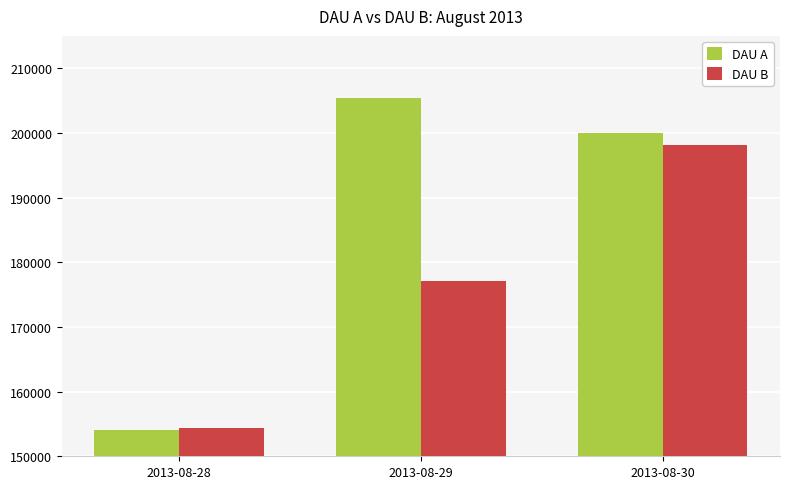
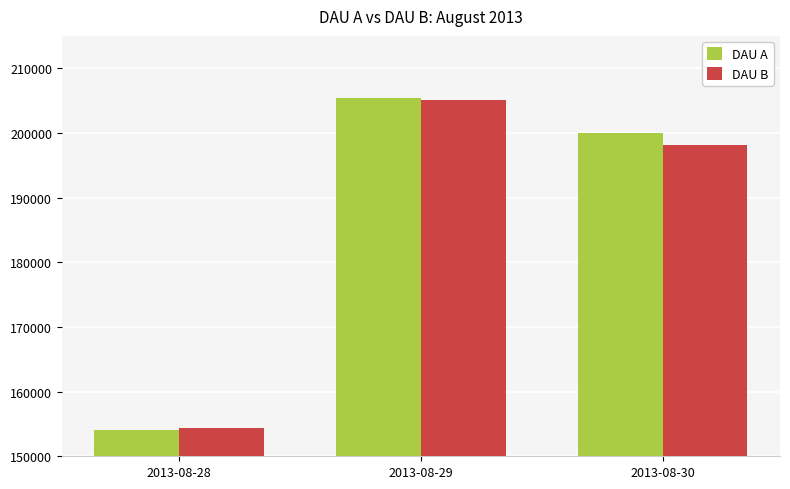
  {
    "DAU A": {
      "2013-08-28": 154000,
      "2013-08-29": 205000,
      "2013-08-30": 200000
    },
    "DAU B": {
      "2013-08-28": 154000,
-     "2013-08-29": 177000,
+     "2013-08-29": 205000,
      "2013-08-30": 198000
    }
  }
